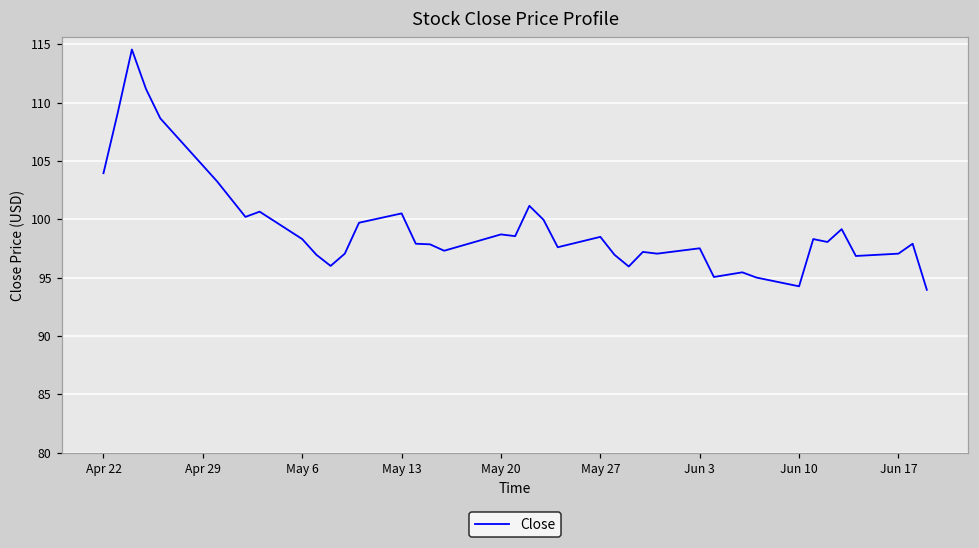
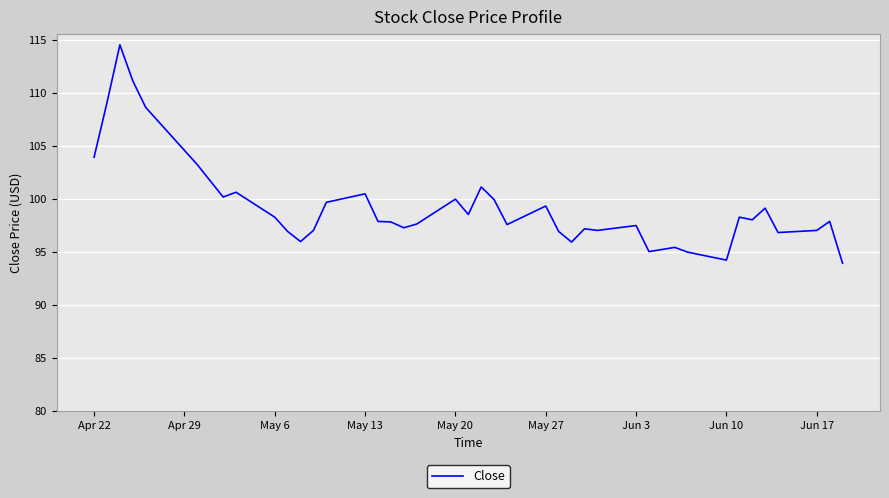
  {
    "Apr 22": 104.0,
    "May 6": 98.3,
    "May 13": 100.5,
-   "May 20": 98.7,
-   "May 27": 98.5,
+   "May 20": 100.0,
+   "May 27": 99.4,
    "Jun 3": 97.5,
    "Jun 10": 94.3,
    "Jun 17": 97.1
  }
